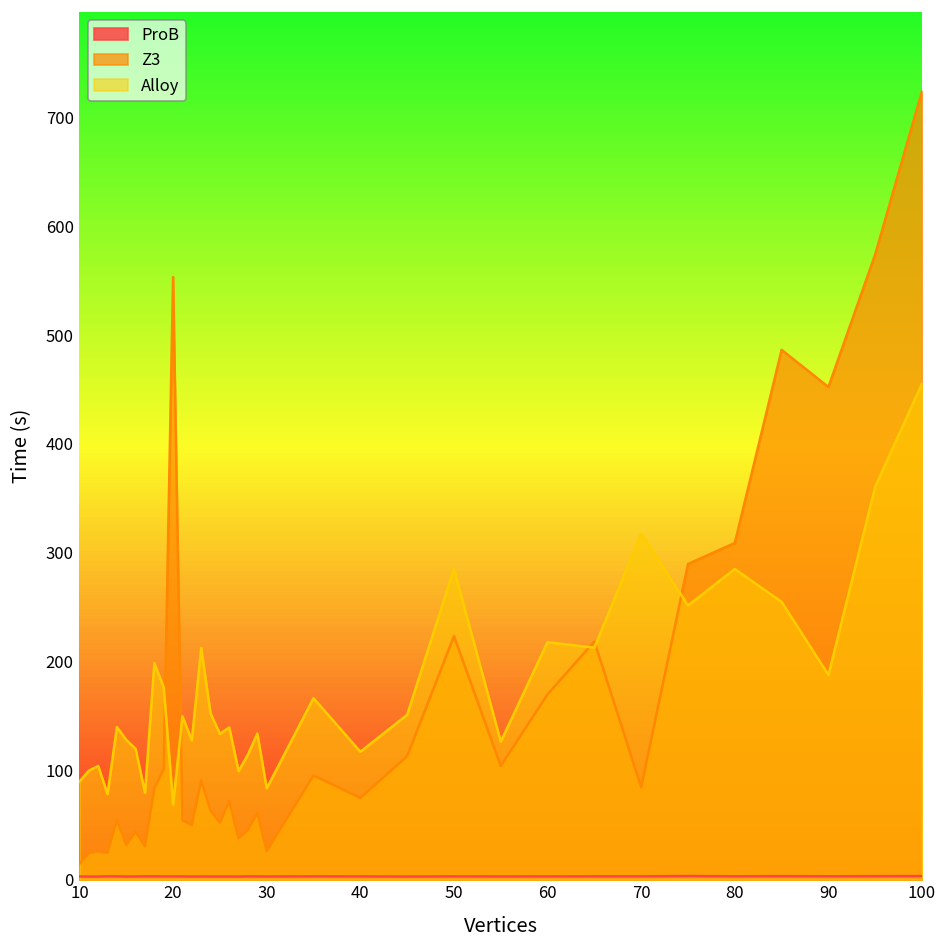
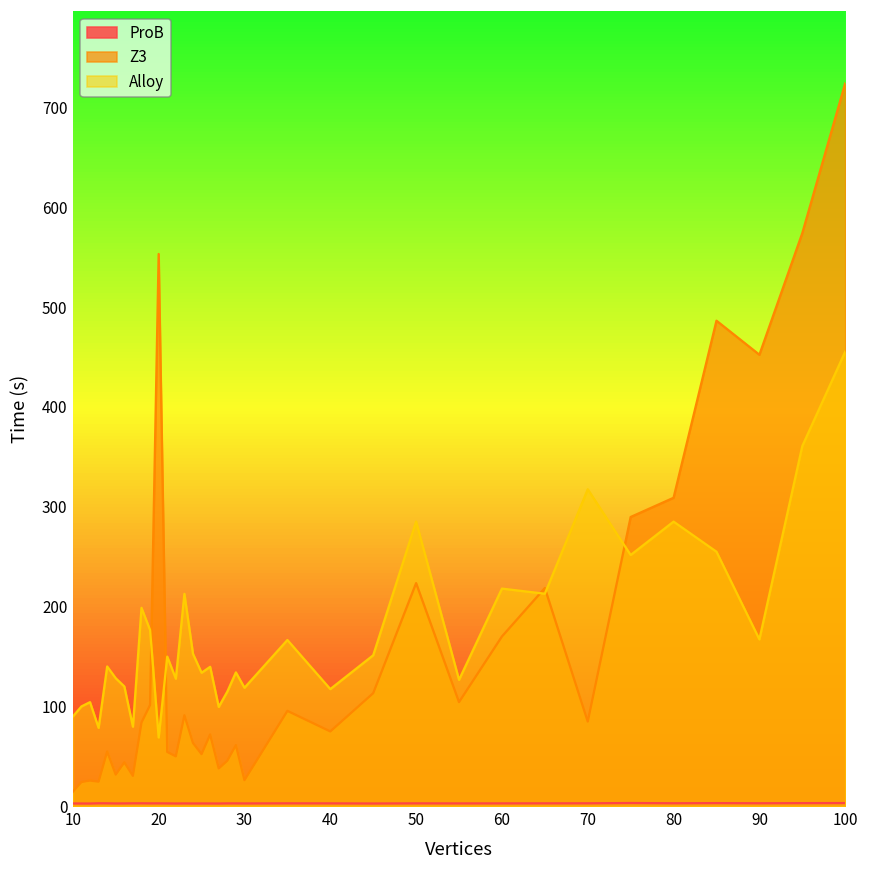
  {
    "ProB": {
      "10": 0,
      "20": 0,
      "30": 0,
      "40": 0,
      "50": 0,
      "60": 0,
      "70": 0,
      "80": 0,
      "90": 0,
      "100": 0
    },
    "Z3": {
      "10": 10,
      "20": 550,
      "30": 30,
      "40": 80,
      "50": 220,
      "60": 170,
      "70": 80,
      "80": 310,
      "90": 450,
      "100": 720
    },
    "Alloy": {
      "10": 90,
      "20": 70,
-     "30": 80,
+     "30": 120,
      "40": 120,
      "50": 290,
      "60": 220,
      "70": 320,
      "80": 290,
-     "90": 190,
+     "90": 170,
      "100": 460
    }
  }
